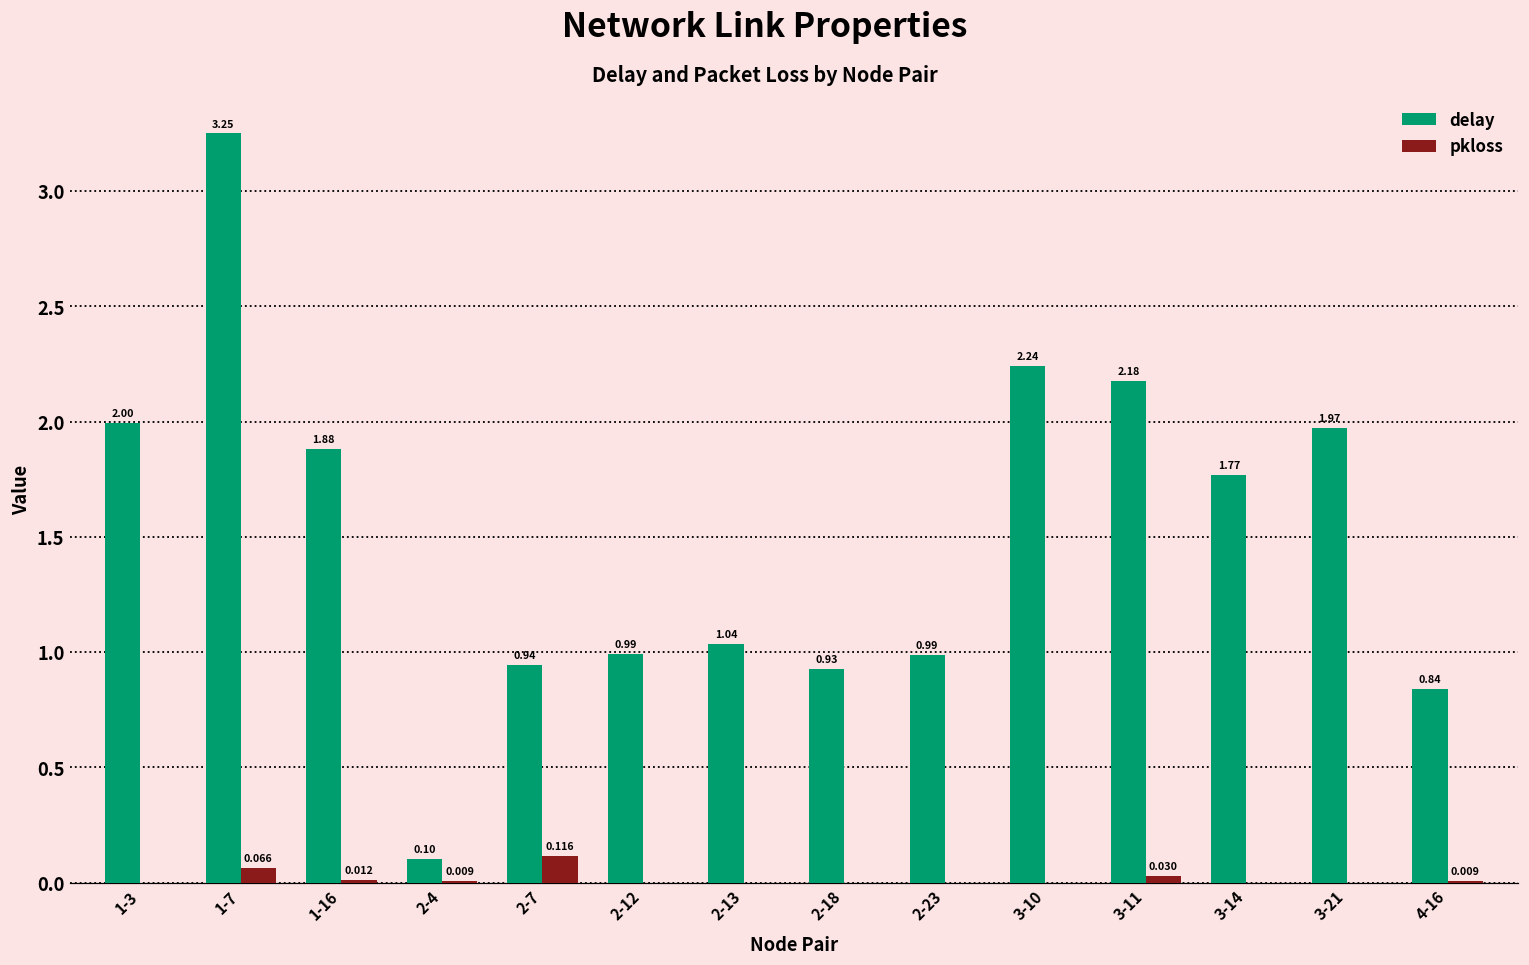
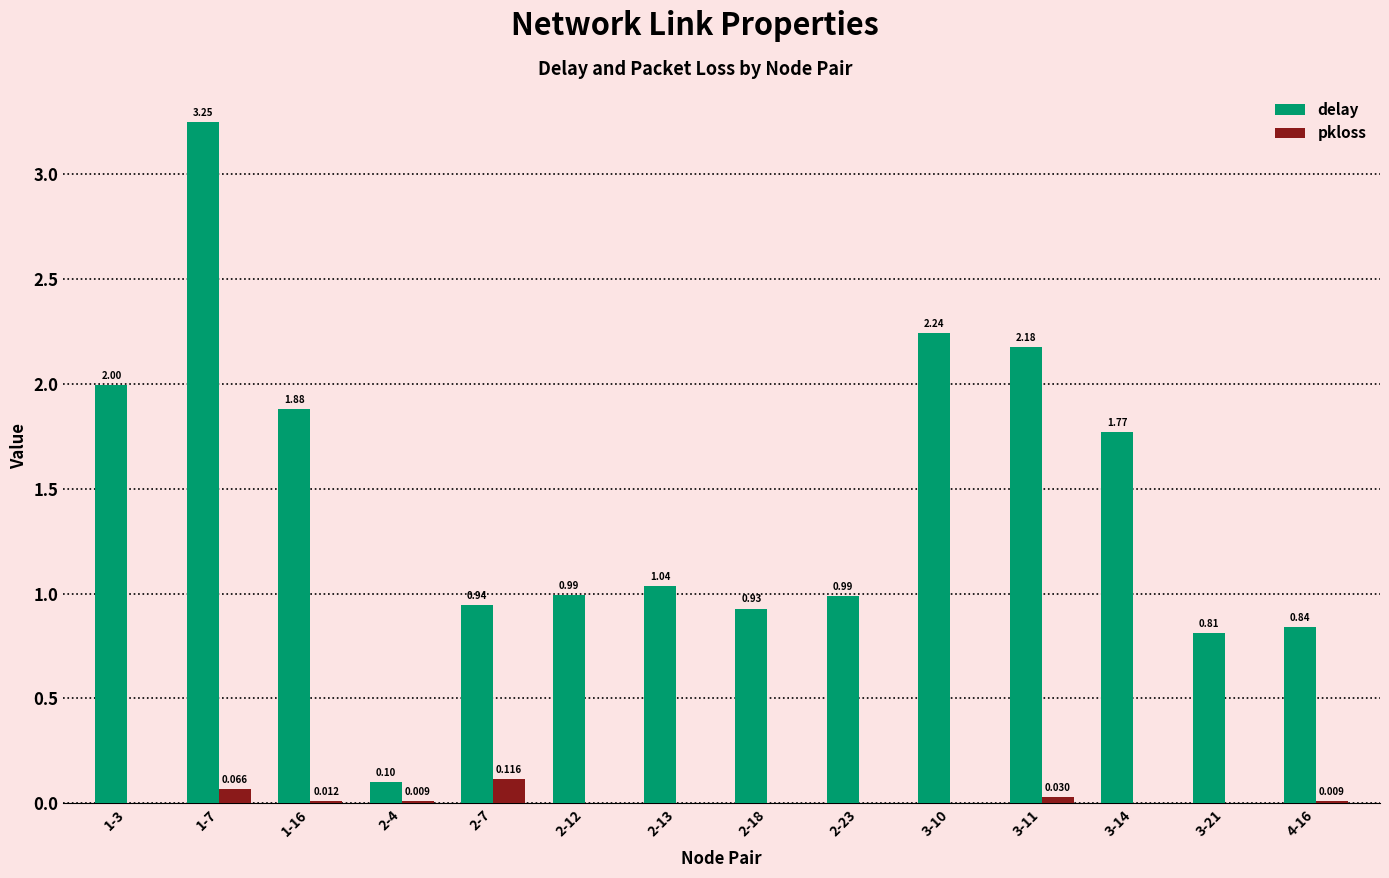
  {
    "delay": {
      "1-3": 2.00,
      "1-7": 3.25,
      "1-16": 1.88,
      "2-4": 0.10,
      "2-7": 0.94,
      "2-12": 0.99,
      "2-13": 1.04,
      "2-18": 0.93,
      "2-23": 0.99,
      "3-10": 2.24,
      "3-11": 2.18,
      "3-14": 1.77,
-     "3-21": 1.97,
+     "3-21": 0.81,
      "4-16": 0.84
    },
    "pkloss": {
      "1-7": 0.066,
      "1-16": 0.012,
      "2-4": 0.009,
      "2-7": 0.116,
      "3-11": 0.030,
      "4-16": 0.009
    }
  }
